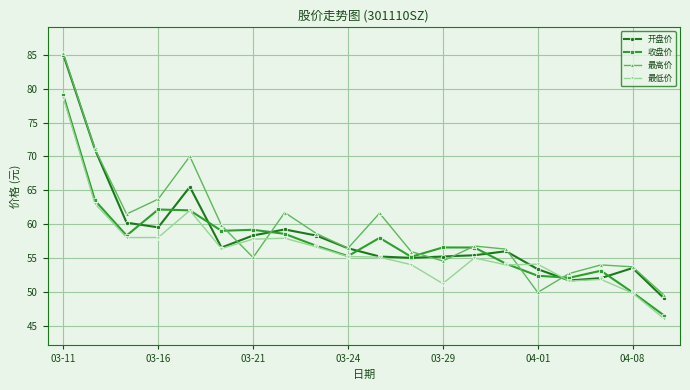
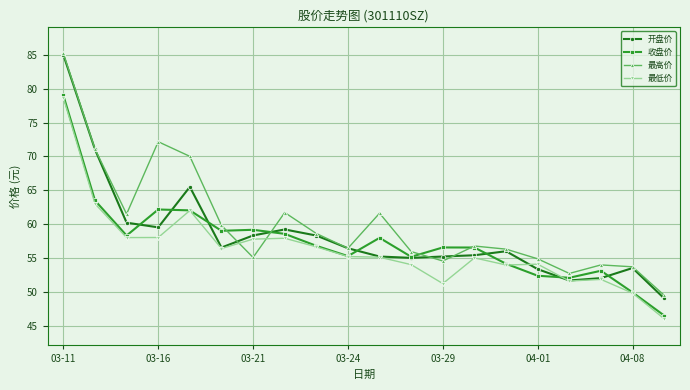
  {
    "最高价": {
-     "03-16": 64,
+     "03-16": 72,
      "03-21": 55,
      "03-29": 55,
-     "04-01": 50
+     "04-01": 55
    },
    "最低价": {
      "03-16": 58,
      "03-21": 58,
      "03-29": 51,
      "04-01": 54
    }
  }
